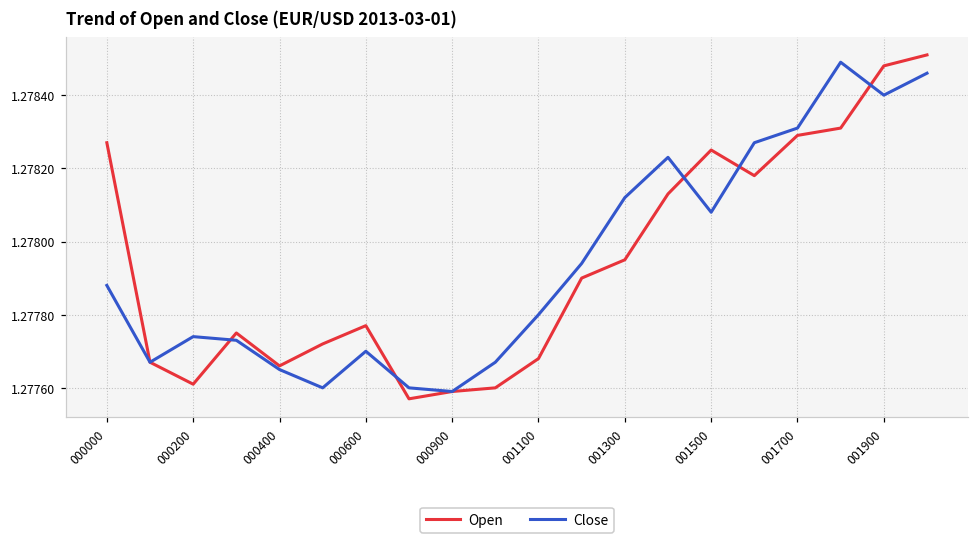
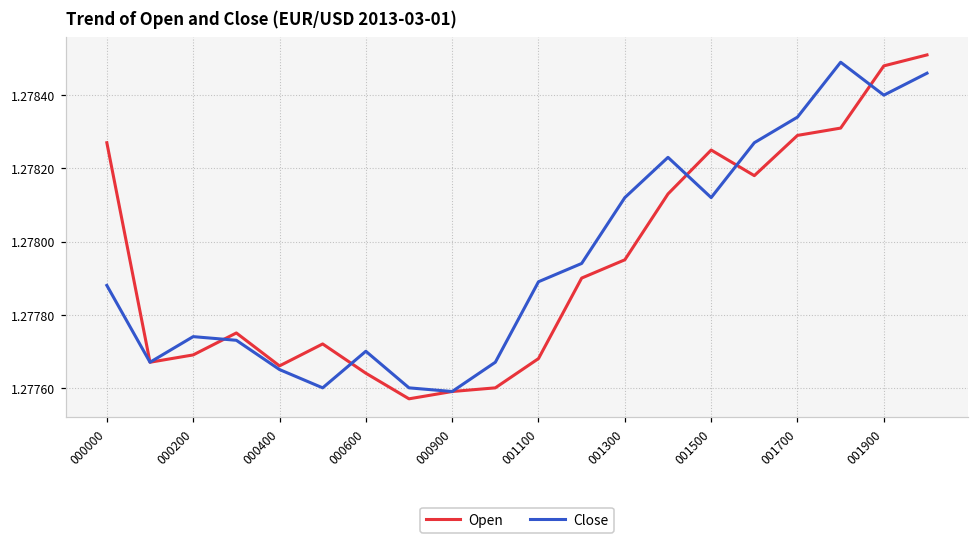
  {
    "Open": {
      "000000": 1.27827,
-     "000200": 1.27761,
+     "000200": 1.27769,
      "000400": 1.27766,
-     "000600": 1.27777,
+     "000600": 1.27764,
      "001100": 1.27768,
      "001300": 1.27795,
      "001500": 1.27825,
      "001700": 1.27829,
      "001900": 1.27848
    },
    "Close": {
      "000000": 1.27788,
      "000200": 1.27774,
      "000400": 1.27765,
      "000600": 1.27770,
-     "001100": 1.27780,
+     "001100": 1.27789,
      "001300": 1.27812,
-     "001500": 1.27808,
-     "001700": 1.27831,
+     "001500": 1.27812,
+     "001700": 1.27834,
      "001900": 1.27840
    }
  }
